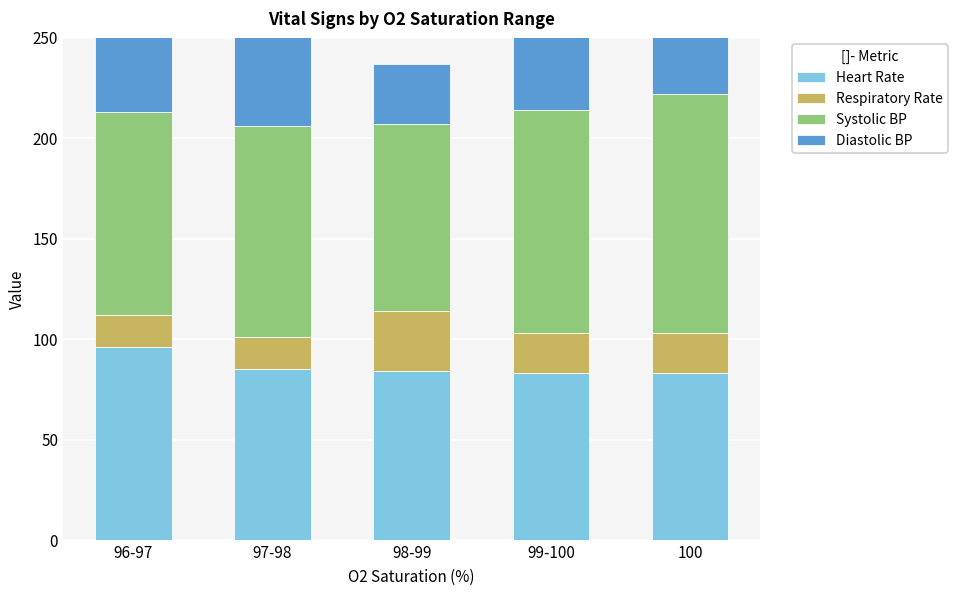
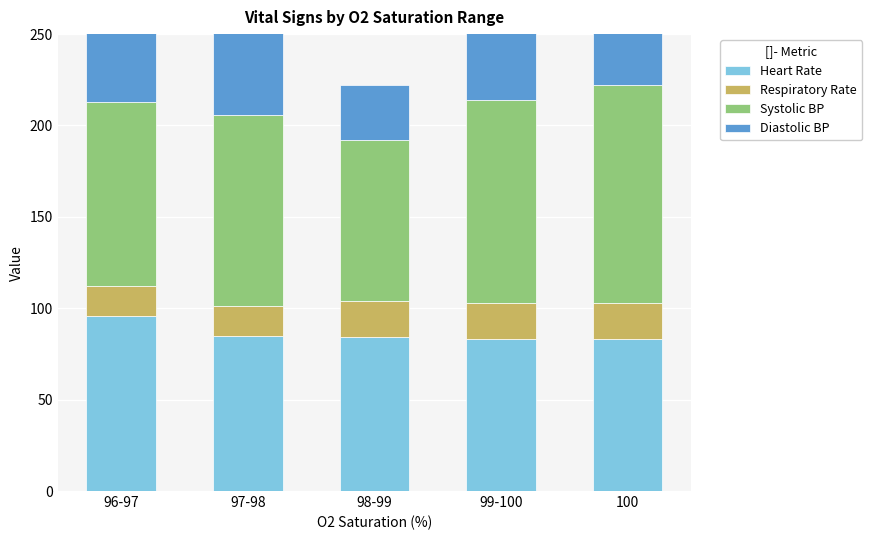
  {
    "Respiratory Rate": {
      "96-97": 16,
      "97-98": 16,
-     "98-99": 30,
+     "98-99": 20,
      "99-100": 20,
      "100": 20
    },
    "Systolic BP": {
      "96-97": 101,
      "97-98": 105,
-     "98-99": 93,
+     "98-99": 88,
      "99-100": 111,
      "100": 119
    }
  }
